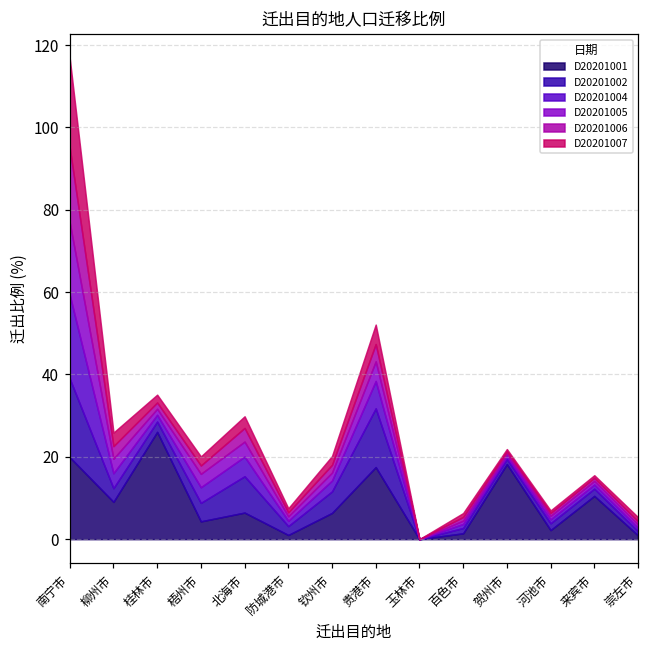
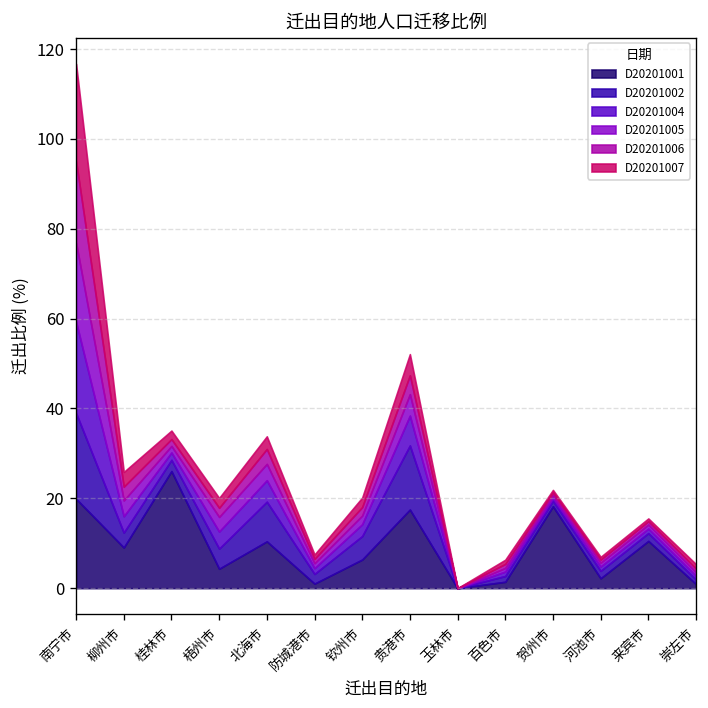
  {
    "D20201001": {
      "南宁市": 20,
      "柳州市": 9,
      "桂林市": 26,
      "梧州市": 4,
-     "北海市": 6,
+     "北海市": 10,
      "防城港市": 1,
      "钦州市": 6,
      "贵港市": 18,
      "百色市": 1,
      "贺州市": 18,
      "河池市": 2,
      "来宾市": 11,
      "崇左市": 1
    },
    "D20201007": {
      "南宁市": 22,
      "柳州市": 3,
      "桂林市": 2,
      "梧州市": 2,
      "北海市": 3,
      "防城港市": 1,
      "钦州市": 2,
      "贵港市": 5,
      "百色市": 1,
      "崇左市": 1
    }
  }
